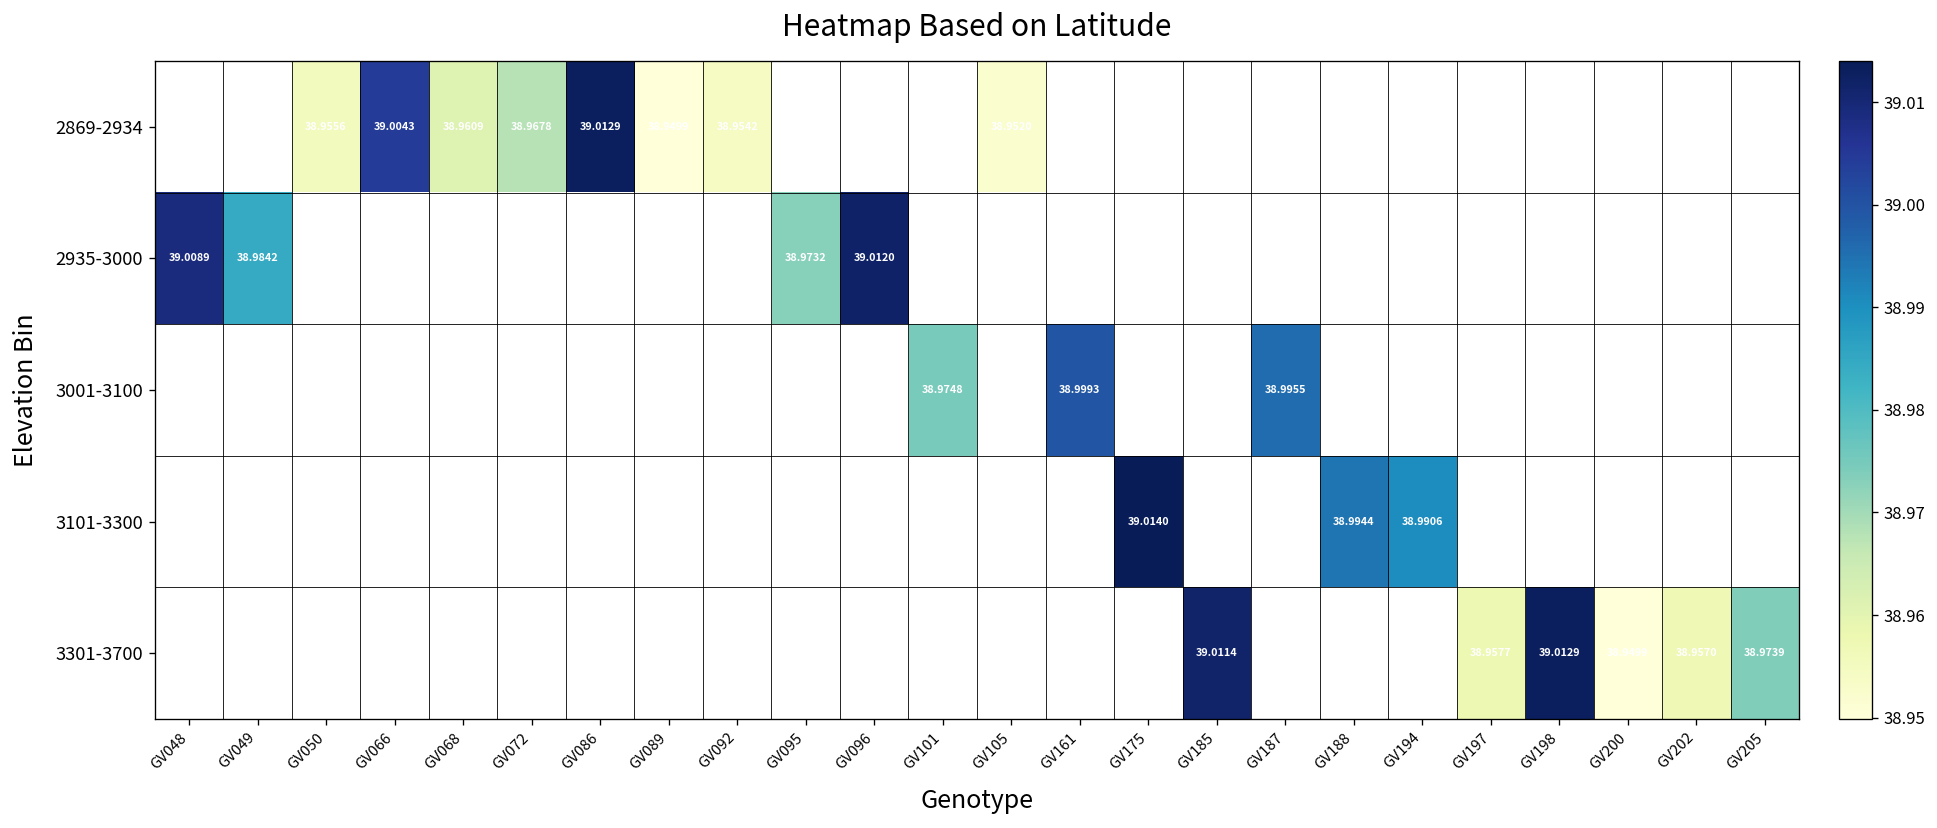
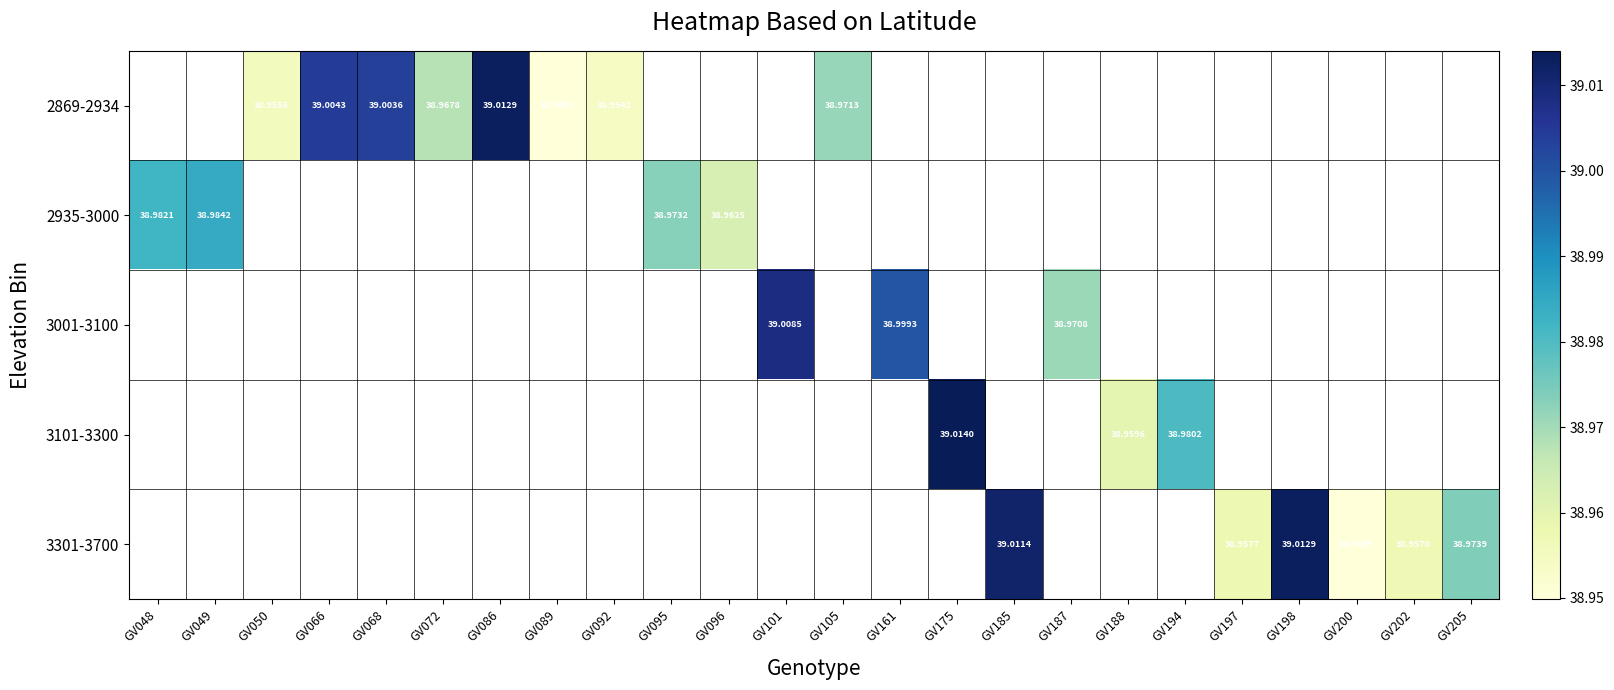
  {
    "2869-2934": {
      "GV050": 38.9556,
      "GV066": 39.0043,
-     "GV068": 38.9609,
+     "GV068": 39.0036,
      "GV072": 38.9678,
      "GV086": 39.0129,
      "GV092": 38.9542,
-     "GV105": 38.9520
+     "GV105": 38.9713
    },
    "2935-3000": {
-     "GV048": 39.0089,
+     "GV048": 38.9821,
      "GV049": 38.9842,
      "GV095": 38.9732,
-     "GV096": 39.0120
+     "GV096": 38.9625
    },
    "3001-3100": {
-     "GV101": 38.9748,
+     "GV101": 39.0085,
      "GV161": 38.9993,
-     "GV187": 38.9955
+     "GV187": 38.9708
    },
    "3101-3300": {
      "GV175": 39.0140,
-     "GV188": 38.9944,
-     "GV194": 38.9906
+     "GV188": 38.9596,
+     "GV194": 38.9802
    },
    "3301-3700": {
      "GV185": 39.0114,
      "GV197": 38.9577,
      "GV198": 39.0129,
      "GV202": 38.9570,
      "GV205": 38.9739
    }
  }
